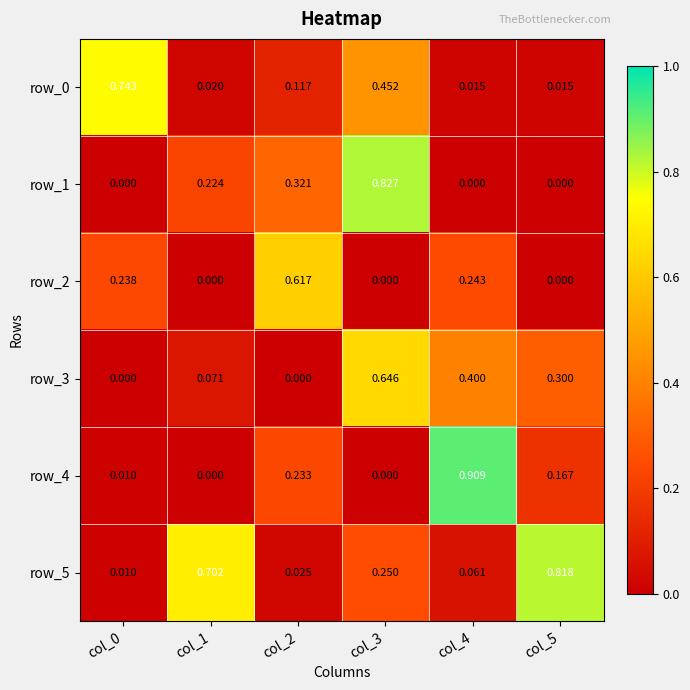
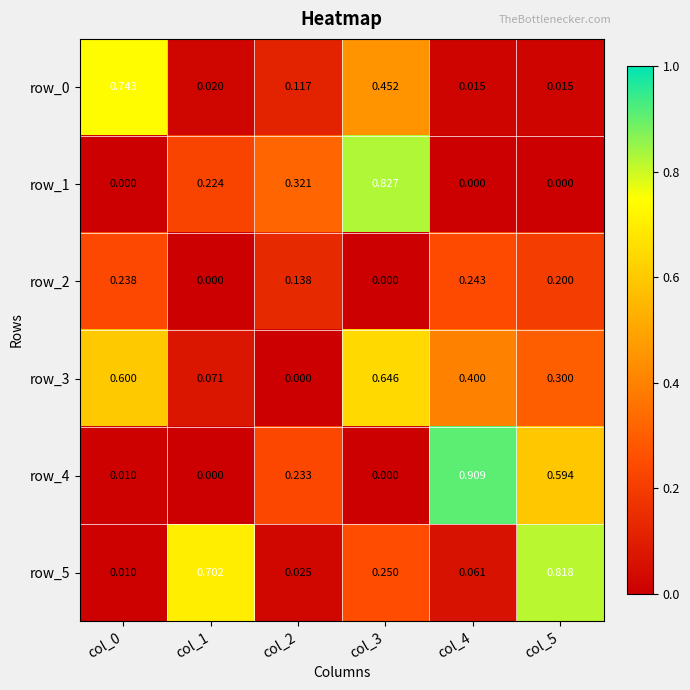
  {
    "row_0": {
      "col_0": 0.743,
      "col_1": 0.020,
      "col_2": 0.117,
      "col_3": 0.452,
      "col_4": 0.015,
      "col_5": 0.015
    },
    "row_1": {
      "col_0": 0.000,
      "col_1": 0.224,
      "col_2": 0.321,
      "col_3": 0.827,
      "col_4": 0.000,
      "col_5": 0.000
    },
    "row_2": {
      "col_0": 0.238,
      "col_1": 0.000,
-     "col_2": 0.617,
+     "col_2": 0.138,
      "col_3": 0.000,
      "col_4": 0.243,
-     "col_5": 0.000
+     "col_5": 0.200
    },
    "row_3": {
-     "col_0": 0.000,
+     "col_0": 0.600,
      "col_1": 0.071,
      "col_2": 0.000,
      "col_3": 0.646,
      "col_4": 0.400,
      "col_5": 0.300
    },
    "row_4": {
      "col_0": 0.010,
      "col_1": 0.000,
      "col_2": 0.233,
      "col_3": 0.000,
      "col_4": 0.909,
-     "col_5": 0.167
+     "col_5": 0.594
    },
    "row_5": {
      "col_0": 0.010,
      "col_1": 0.702,
      "col_2": 0.025,
      "col_3": 0.250,
      "col_4": 0.061,
      "col_5": 0.818
    }
  }
